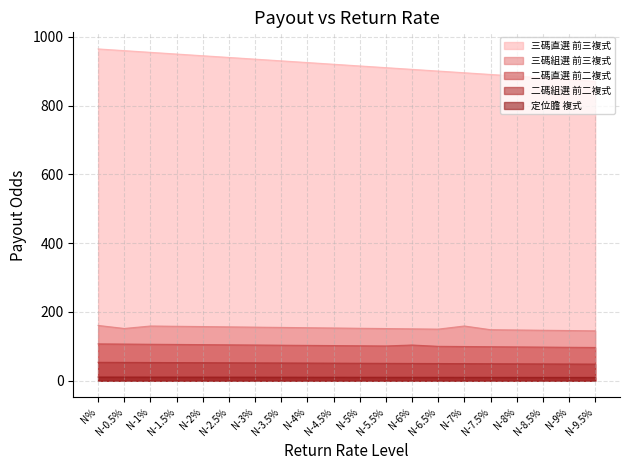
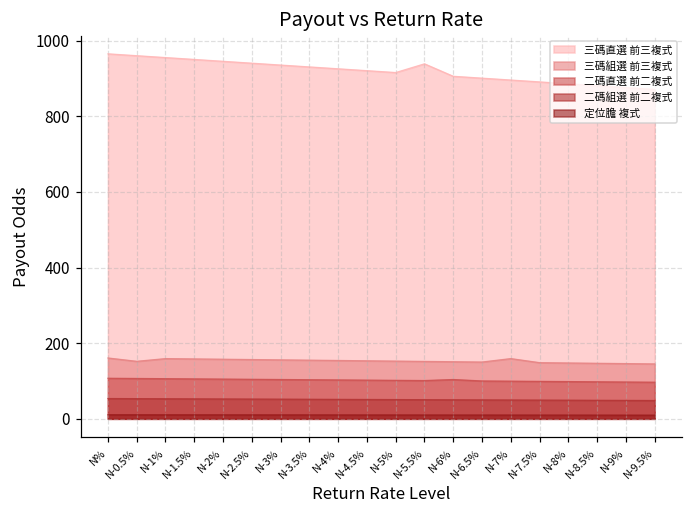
  {
    "三碼直選 前三複式": {
      "N%": 970,
      "N-0.5%": 960,
      "N-1%": 960,
      "N-1.5%": 950,
      "N-2%": 950,
      "N-2.5%": 940,
      "N-3%": 940,
      "N-3.5%": 930,
      "N-4%": 930,
      "N-4.5%": 920,
      "N-5%": 920,
-     "N-5.5%": 910,
+     "N-5.5%": 940,
      "N-6%": 910,
      "N-6.5%": 900,
      "N-7%": 900,
      "N-7.5%": 890
    },
    "三碼組選 前三複式": {
      "N%": 160,
      "N-0.5%": 150,
      "N-1%": 160,
      "N-1.5%": 160,
      "N-2%": 160,
      "N-2.5%": 160,
      "N-3%": 160,
      "N-3.5%": 160,
      "N-4%": 150,
      "N-4.5%": 150,
      "N-5%": 150,
      "N-5.5%": 150,
      "N-6%": 150,
      "N-6.5%": 150,
      "N-7%": 160,
      "N-7.5%": 150,
      "N-8%": 150,
      "N-8.5%": 150,
      "N-9%": 150,
      "N-9.5%": 150
    }
  }
